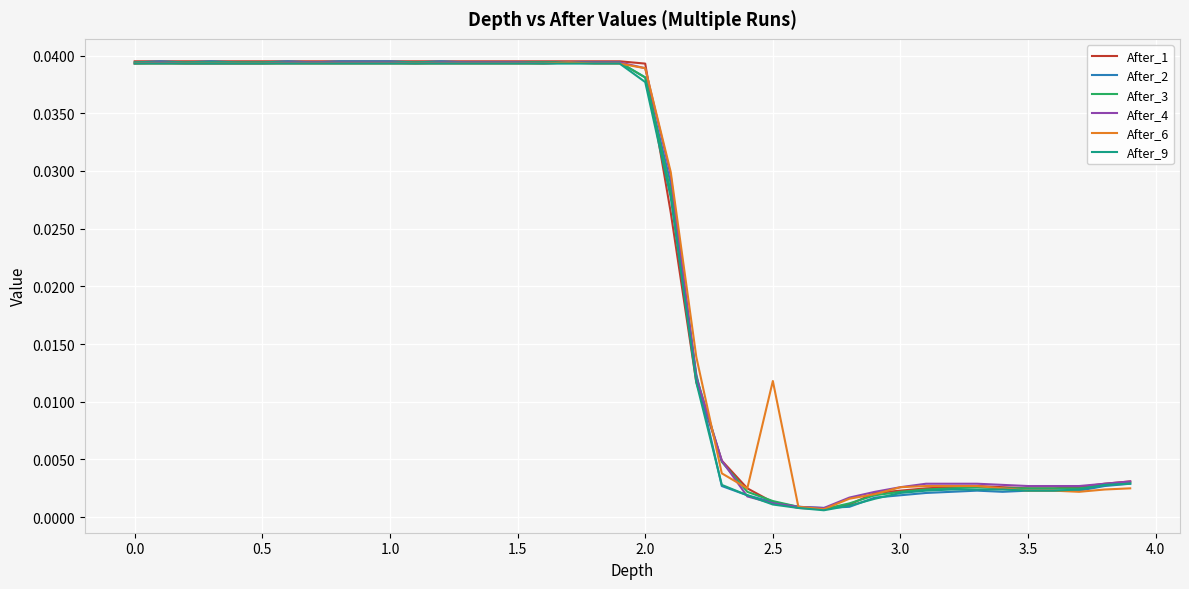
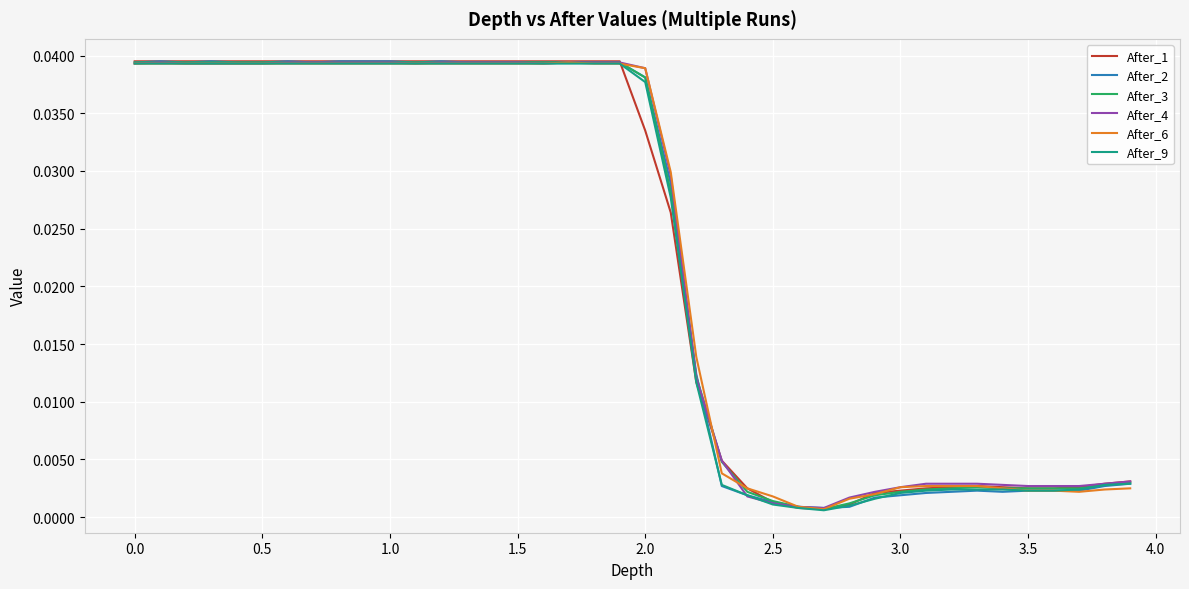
  {
    "After_1": {
-     "2.0": 0.0393
+     "2.0": 0.0335
    },
    "After_6": {
-     "2.5": 0.0118
+     "2.5": 0.0018
    }
  }
